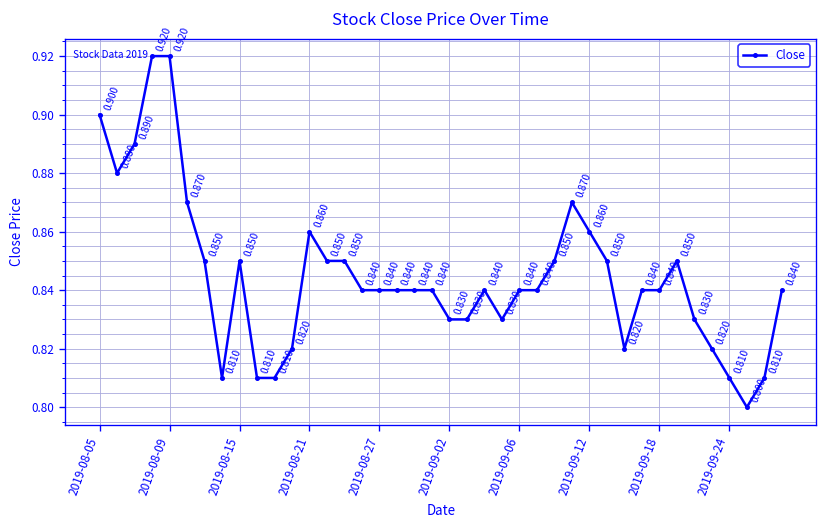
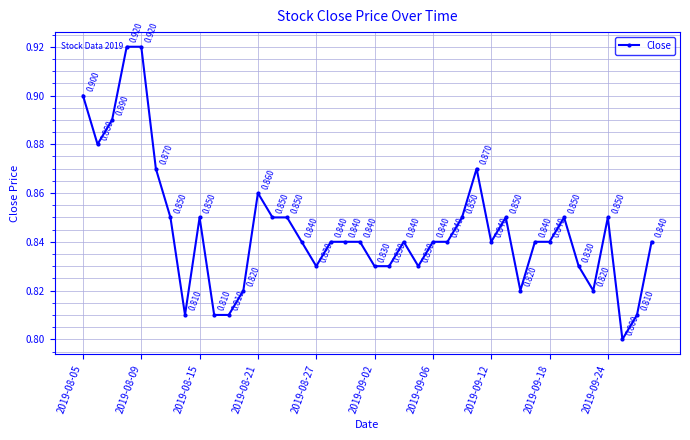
  {
    "2019-08-05": 0.900,
    "2019-08-09": 0.920,
    "2019-08-15": 0.850,
    "2019-08-21": 0.860,
-   "2019-08-27": 0.840,
-   "2019-09-12": 0.860,
+   "2019-08-27": 0.830,
+   "2019-09-12": 0.840,
    "2019-09-18": 0.840,
-   "2019-09-24": 0.810
+   "2019-09-24": 0.850
  }
